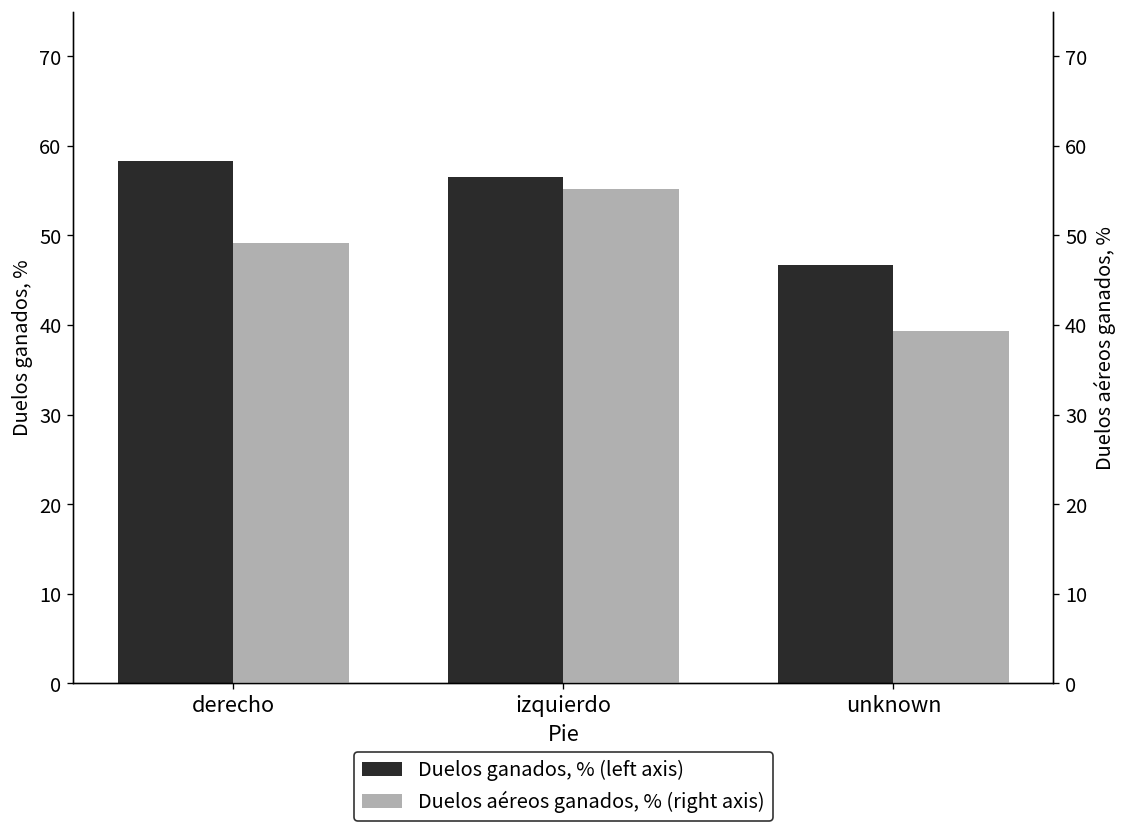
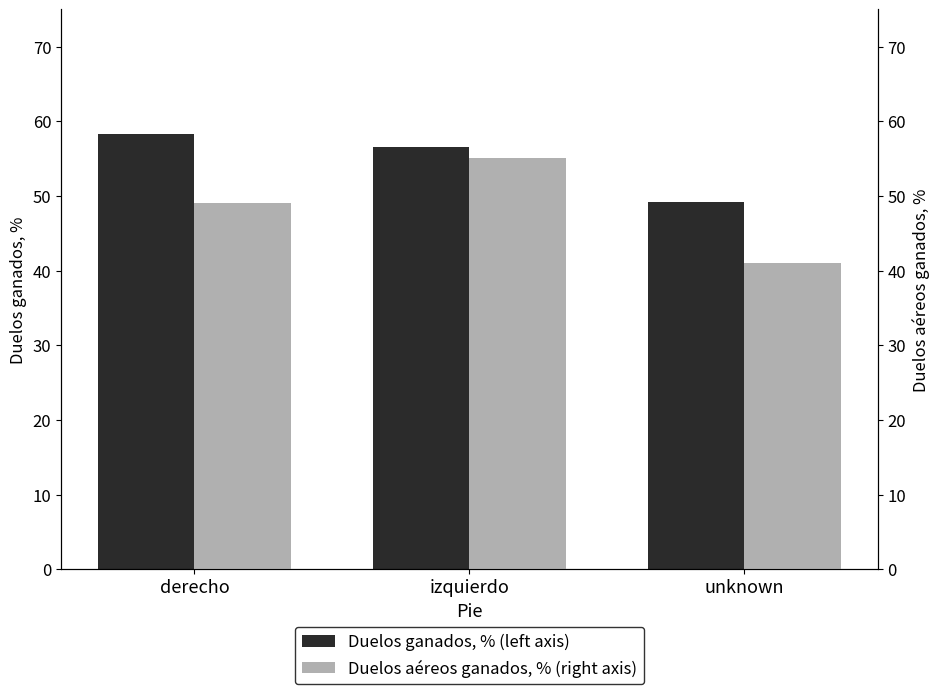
  {
    "Duelos ganados, % (left axis)": {
      "derecho": 58,
      "izquierdo": 57,
-     "unknown": 47
+     "unknown": 49
    },
    "Duelos aéreos ganados, % (right axis)": {
      "derecho": 49,
      "izquierdo": 55,
-     "unknown": 39
+     "unknown": 41
    }
  }
